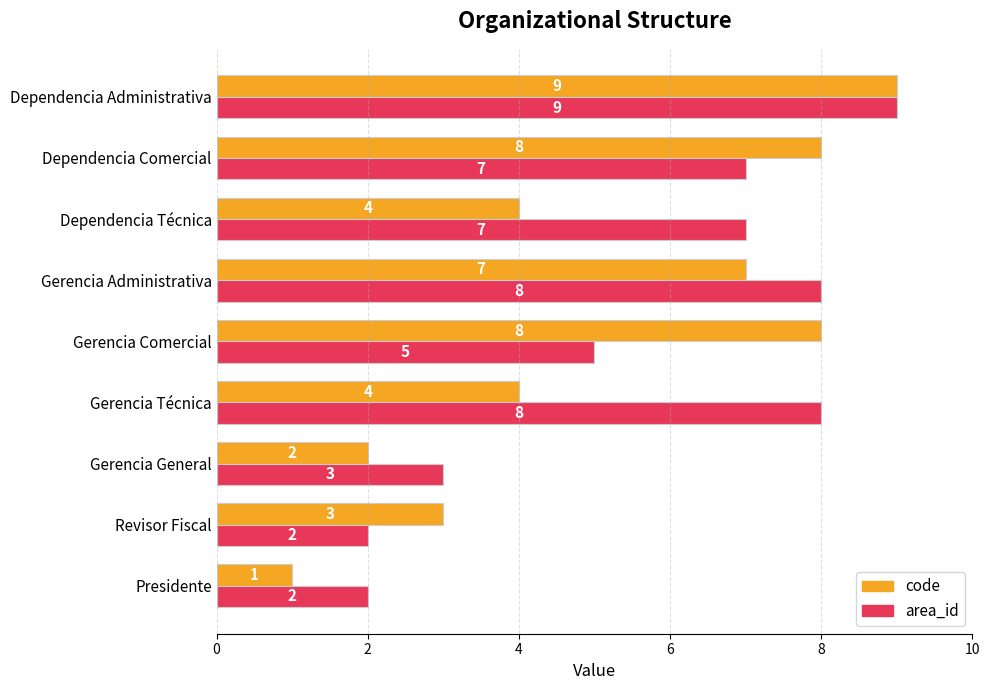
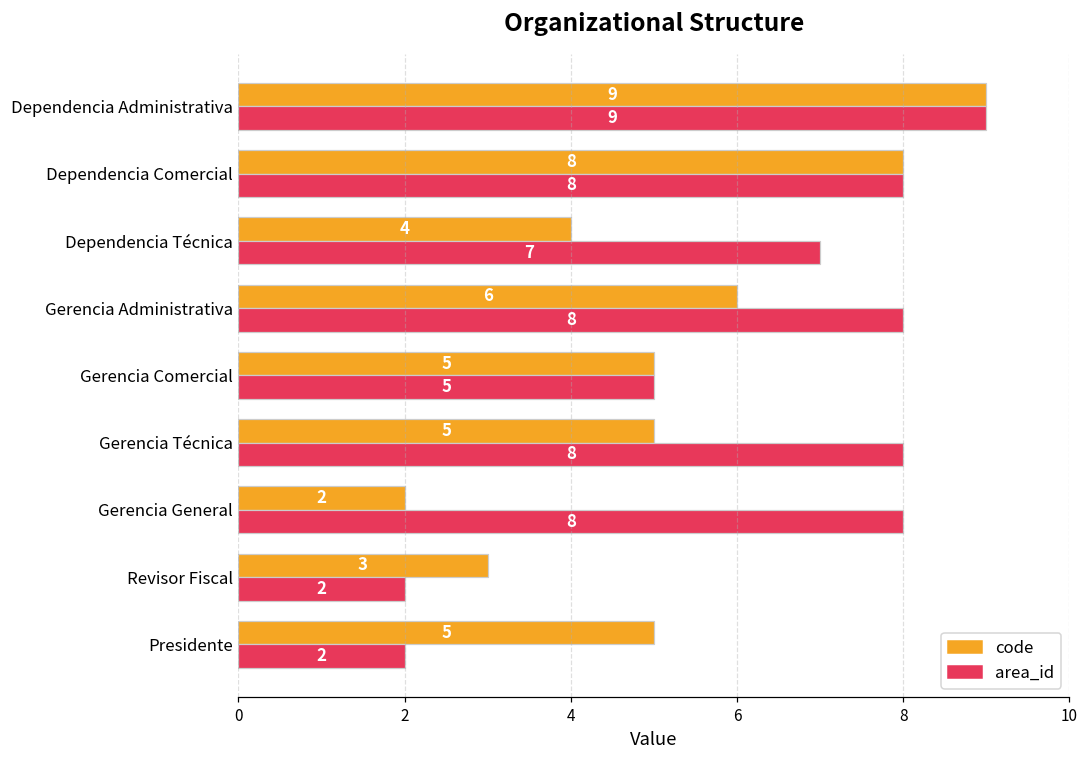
  {
    "code": {
      "Dependencia Administrativa": 9,
      "Dependencia Comercial": 8,
      "Dependencia Técnica": 4,
-     "Gerencia Administrativa": 7,
-     "Gerencia Comercial": 8,
-     "Gerencia Técnica": 4,
+     "Gerencia Administrativa": 6,
+     "Gerencia Comercial": 5,
+     "Gerencia Técnica": 5,
      "Gerencia General": 2,
      "Revisor Fiscal": 3,
-     "Presidente": 1
+     "Presidente": 5
    },
    "area_id": {
      "Dependencia Administrativa": 9,
-     "Dependencia Comercial": 7,
+     "Dependencia Comercial": 8,
      "Dependencia Técnica": 7,
      "Gerencia Administrativa": 8,
      "Gerencia Comercial": 5,
      "Gerencia Técnica": 8,
-     "Gerencia General": 3,
+     "Gerencia General": 8,
      "Revisor Fiscal": 2,
      "Presidente": 2
    }
  }
